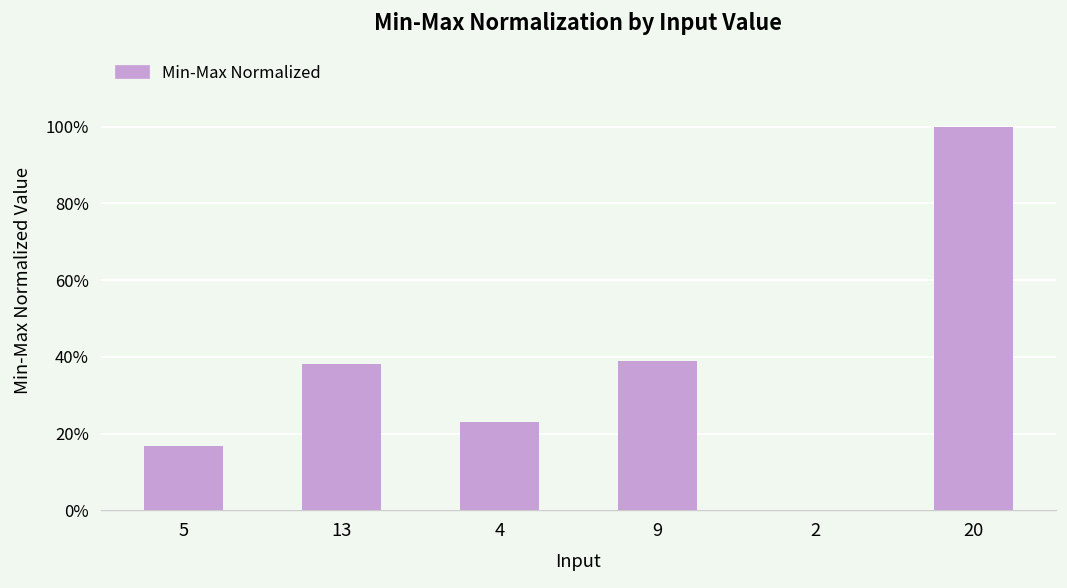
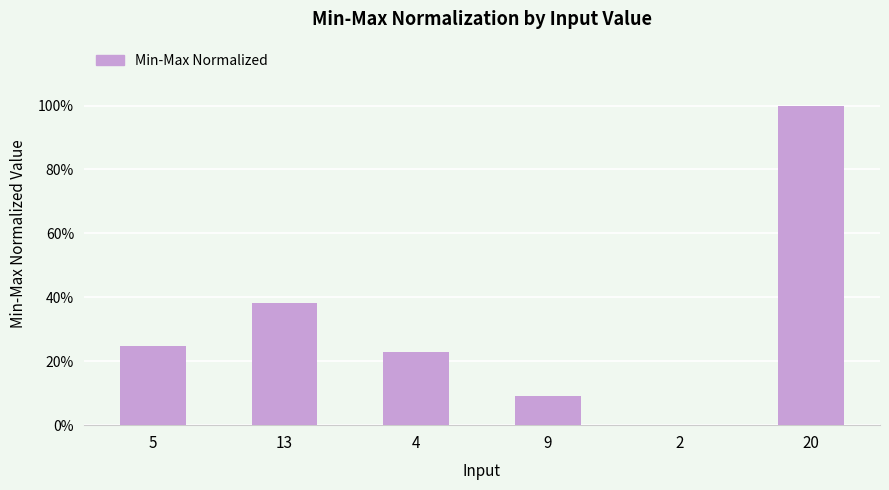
  {
-   "5": "17%",
+   "5": "25%",
    "13": "38%",
    "4": "23%",
-   "9": "39%",
+   "9": "9%",
    "2": "0%",
    "20": "100%"
  }
